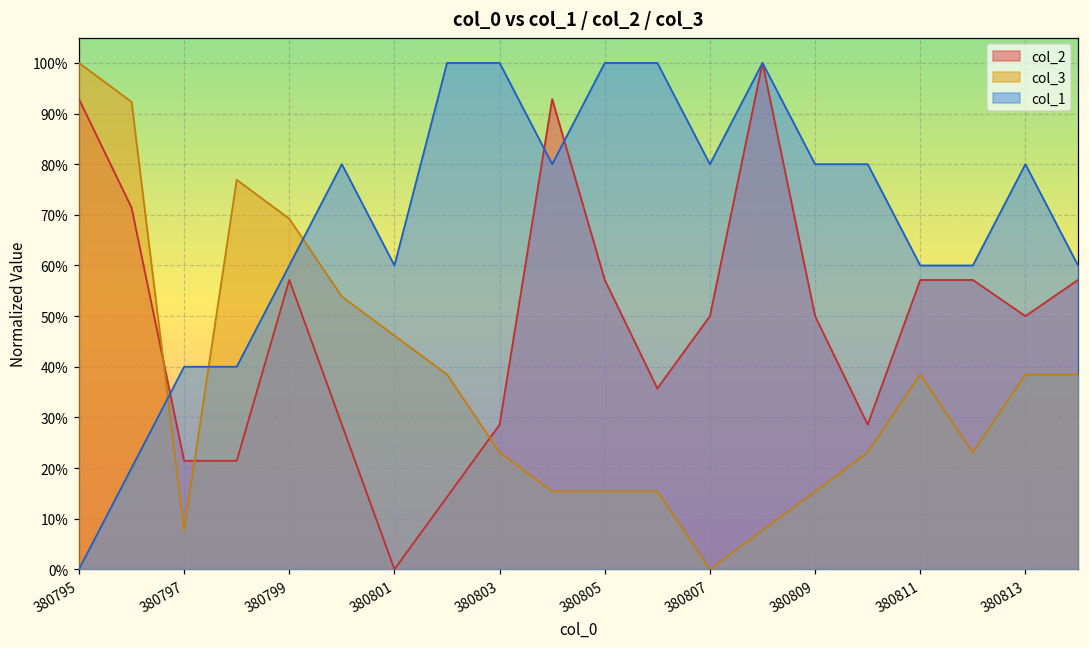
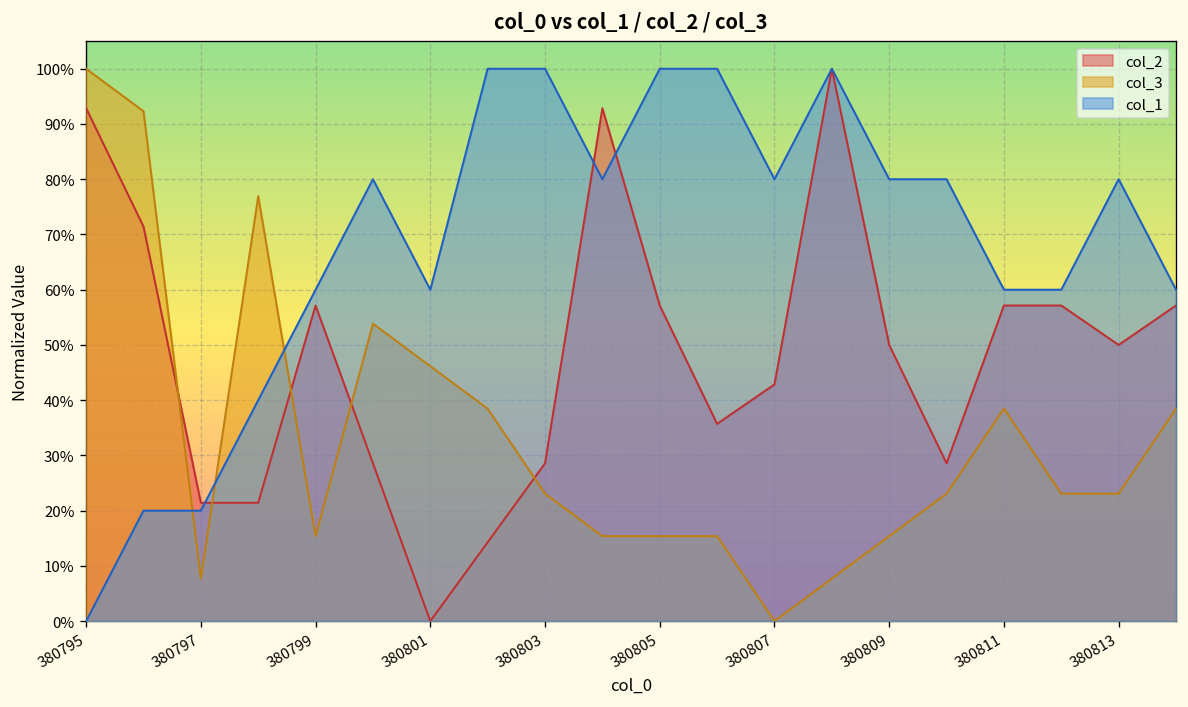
  {
    "col_2": {
      "380795": "93%",
      "380797": "21%",
      "380799": "57%",
      "380801": "0%",
      "380803": "29%",
      "380805": "57%",
-     "380807": "50%",
+     "380807": "43%",
      "380809": "50%",
      "380811": "57%",
      "380813": "50%"
    },
    "col_3": {
      "380795": "100%",
      "380797": "8%",
-     "380799": "69%",
+     "380799": "15%",
      "380801": "46%",
      "380803": "23%",
      "380805": "15%",
      "380807": "0%",
      "380809": "15%",
      "380811": "38%",
-     "380813": "38%"
+     "380813": "23%"
    },
    "col_1": {
      "380795": "0%",
-     "380797": "40%",
+     "380797": "20%",
      "380799": "60%",
      "380801": "60%",
      "380803": "100%",
      "380805": "100%",
      "380807": "80%",
      "380809": "80%",
      "380811": "60%",
      "380813": "80%"
    }
  }
